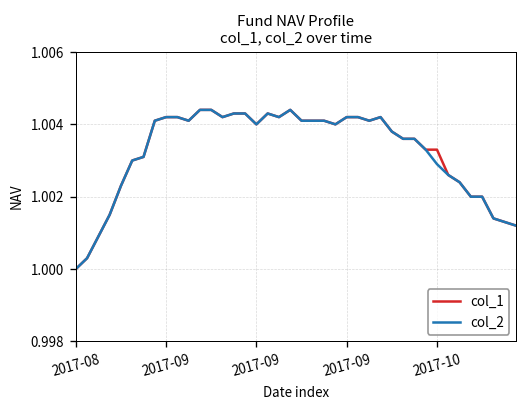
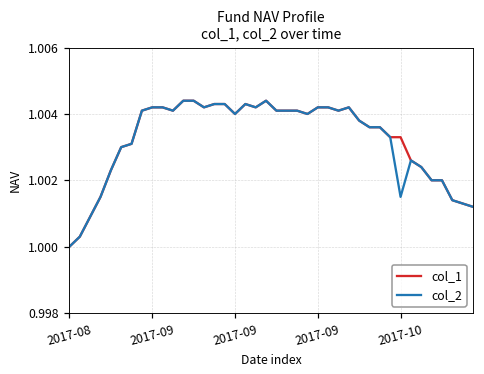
  {
    "col_1": {
      "2017-10": 1.0033
    },
    "col_2": {
-     "2017-10": 1.0029
+     "2017-10": 1.0015
    }
  }
